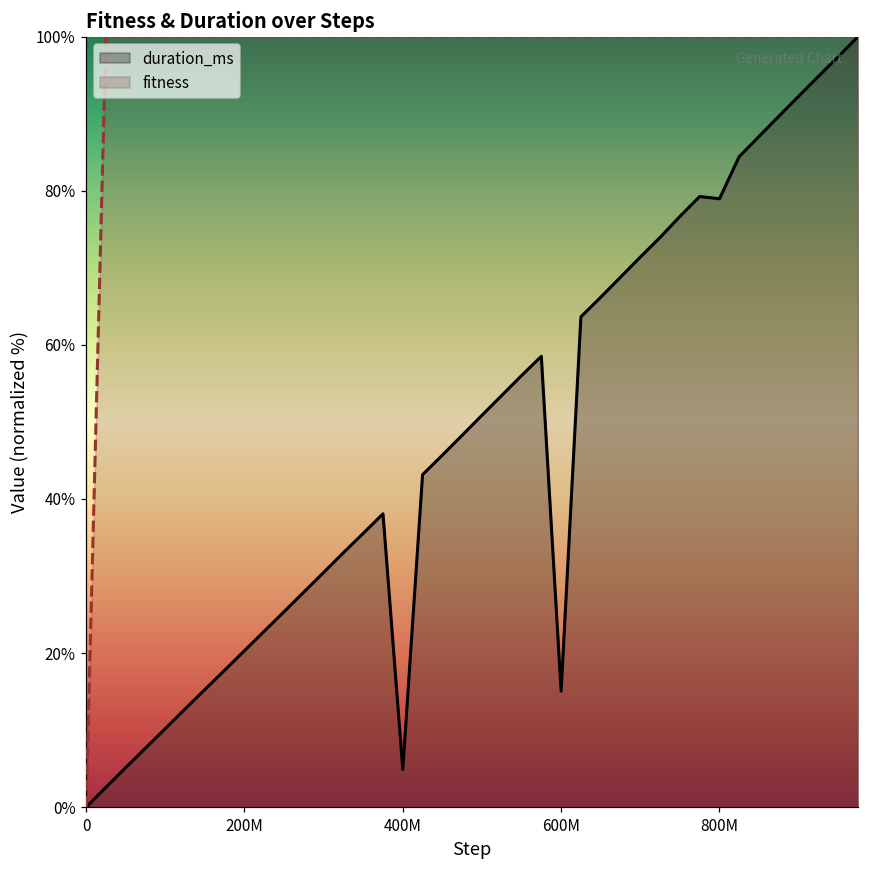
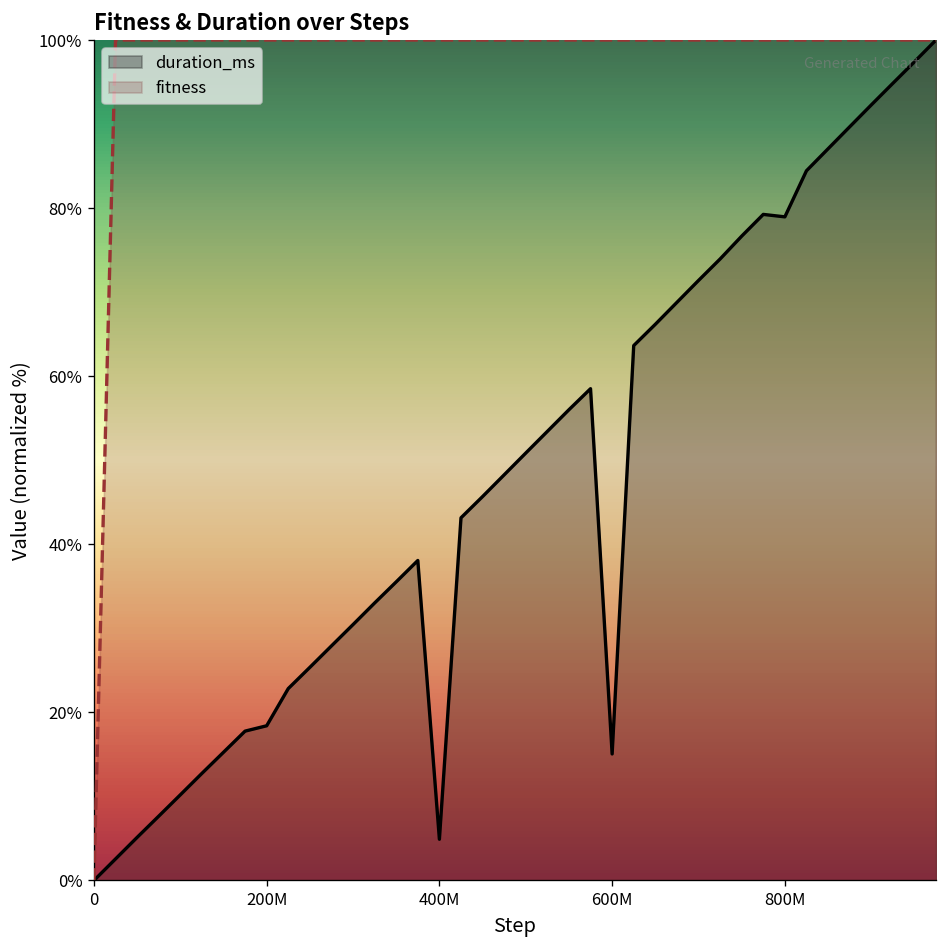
  {
    "duration_ms": {
-     "200M": "20%",
+     "200M": "18%",
      "400M": "5%",
      "600M": "15%",
      "800M": "79%"
    },
    "fitness": {
      "200M": "100%",
      "400M": "100%",
      "600M": "100%",
      "800M": "100%"
    }
  }
